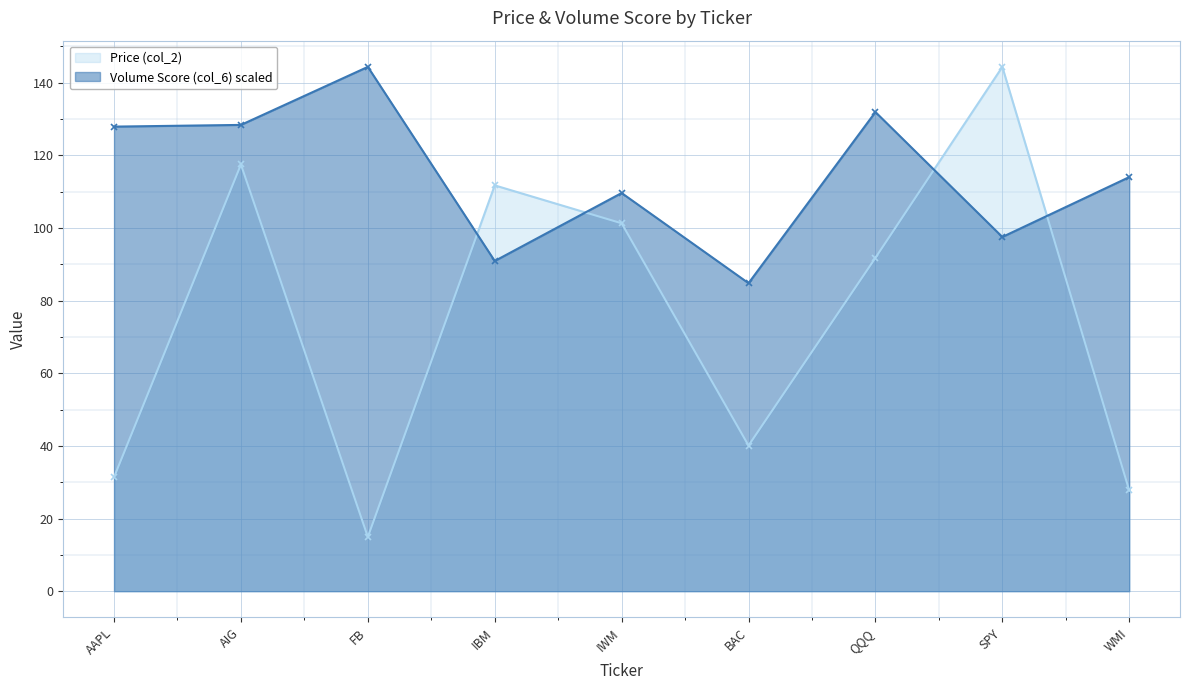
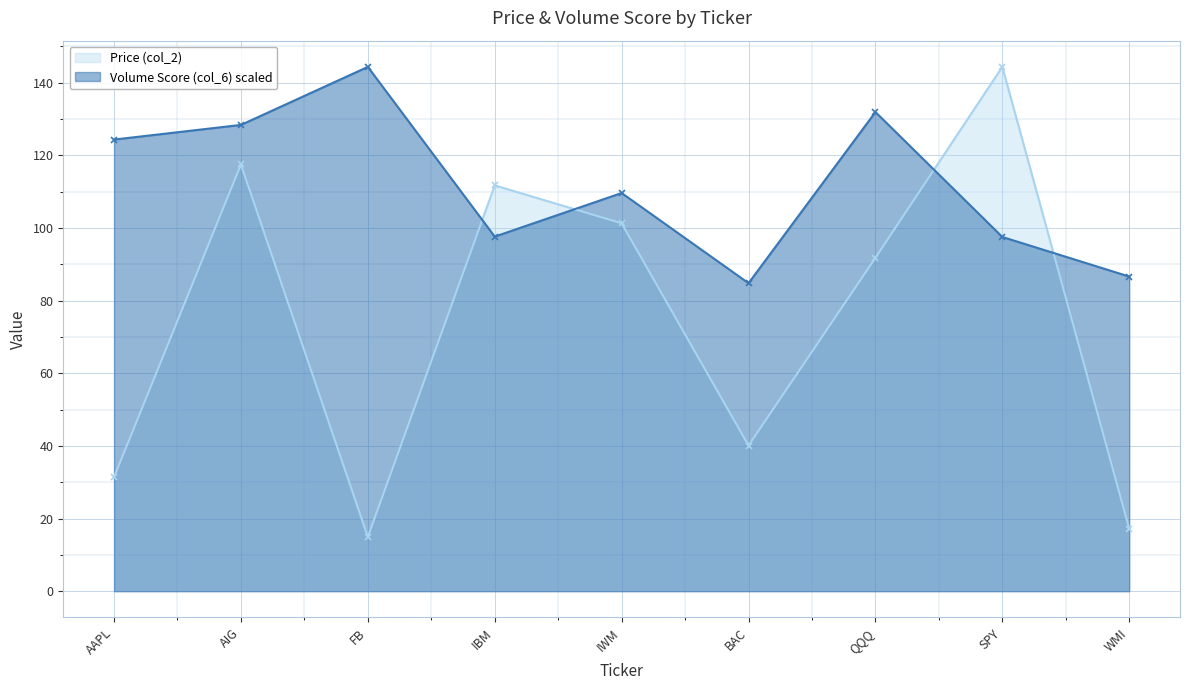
  {
    "Price (col_2)": {
      "AAPL": 31,
      "AIG": 118,
      "FB": 15,
      "IBM": 112,
      "IWM": 101,
      "BAC": 40,
      "QQQ": 92,
      "SPY": 144,
-     "WMI": 28
+     "WMI": 17
    },
    "Volume Score (col_6) scaled": {
-     "AAPL": 128,
+     "AAPL": 124,
      "AIG": 128,
      "FB": 144,
-     "IBM": 91,
+     "IBM": 98,
      "IWM": 110,
      "BAC": 85,
      "QQQ": 132,
      "SPY": 98,
-     "WMI": 114
+     "WMI": 87
    }
  }
